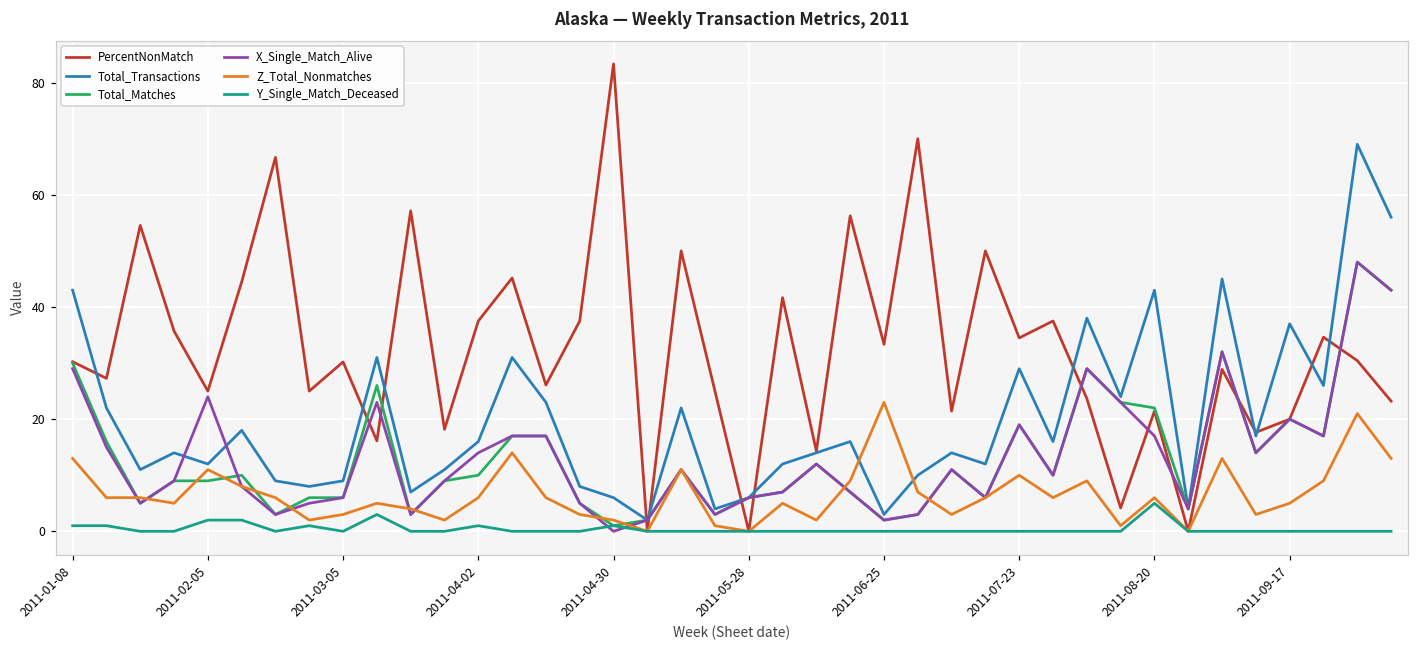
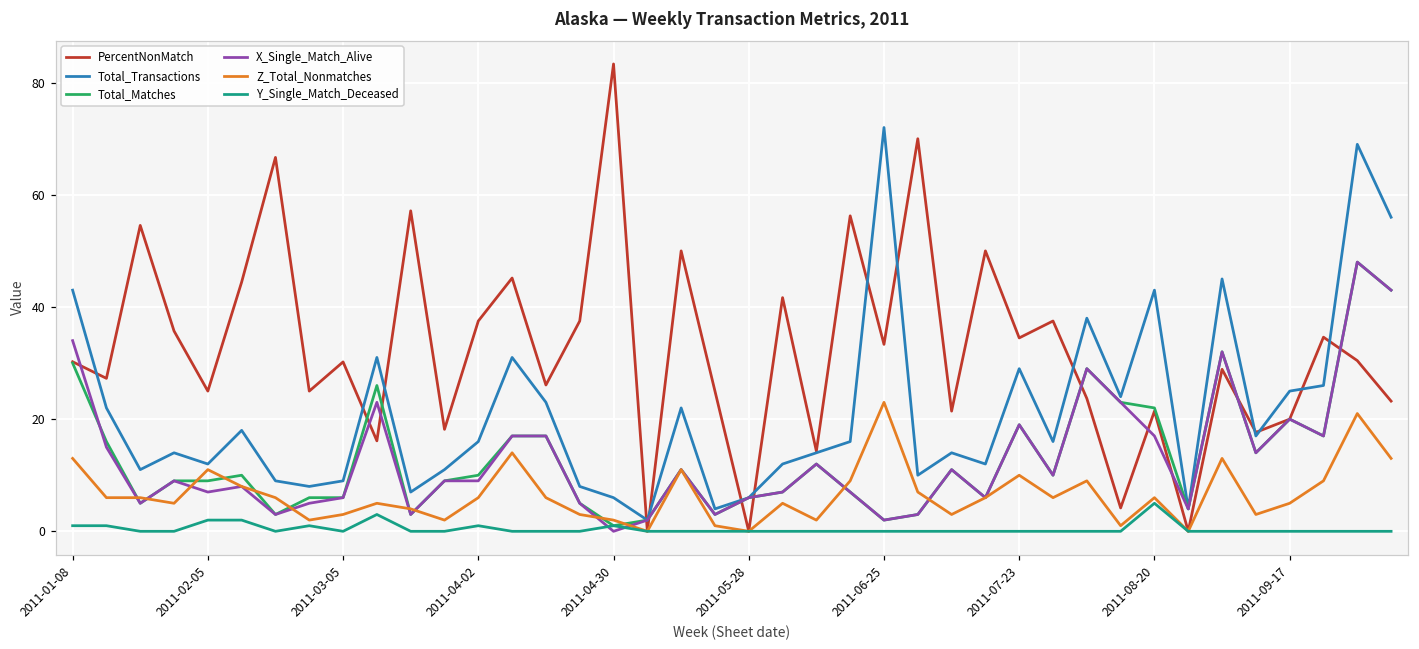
  {
    "PercentNonMatch": {
      "2011-02-05": 25,
      "2011-03-05": 30,
      "2011-04-02": 38,
      "2011-04-30": 83,
      "2011-06-25": 33,
      "2011-07-23": 34,
      "2011-08-20": 21
    },
    "Total_Transactions": {
      "2011-01-08": 43,
      "2011-02-05": 12,
      "2011-03-05": 9,
      "2011-04-02": 16,
      "2011-04-30": 6,
-     "2011-06-25": 3,
+     "2011-06-25": 72,
      "2011-07-23": 29,
      "2011-08-20": 43,
-     "2011-09-17": 37
+     "2011-09-17": 25
    },
    "X_Single_Match_Alive": {
-     "2011-01-08": 29,
-     "2011-02-05": 24,
-     "2011-04-02": 14,
+     "2011-01-08": 34,
+     "2011-02-05": 7,
+     "2011-04-02": 9,
      "2011-04-30": 0,
      "2011-08-20": 17
    },
    "Z_Total_Nonmatches": {
      "2011-01-08": 13,
      "2011-02-05": 11,
      "2011-03-05": 3,
      "2011-04-02": 6,
      "2011-04-30": 2,
      "2011-06-25": 23,
      "2011-07-23": 10,
      "2011-08-20": 6,
      "2011-09-17": 5
    }
  }
